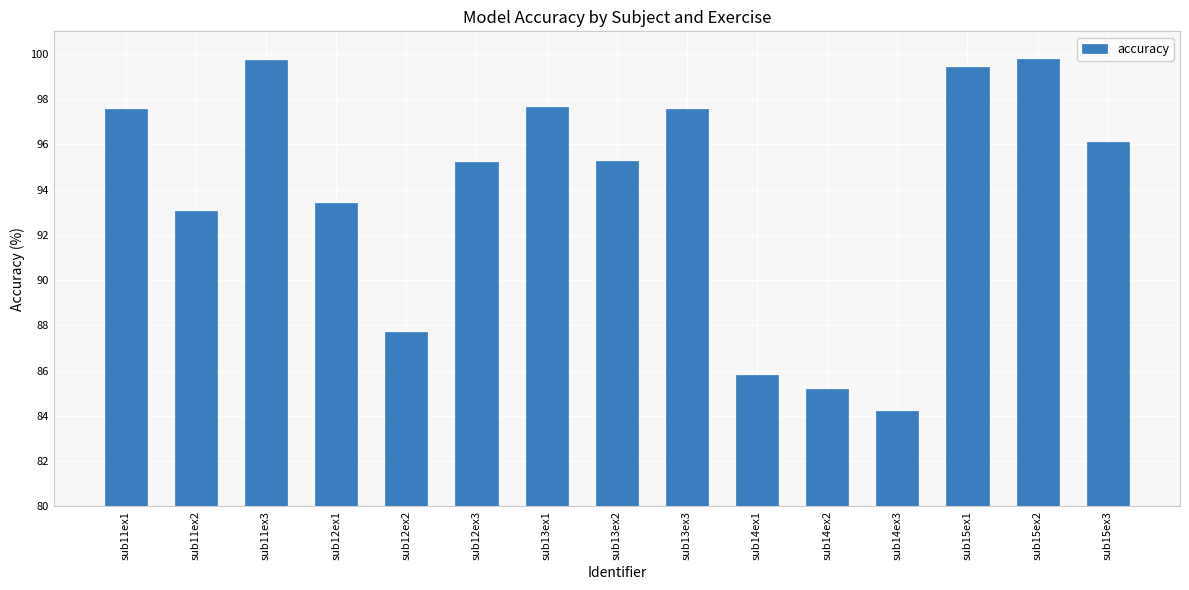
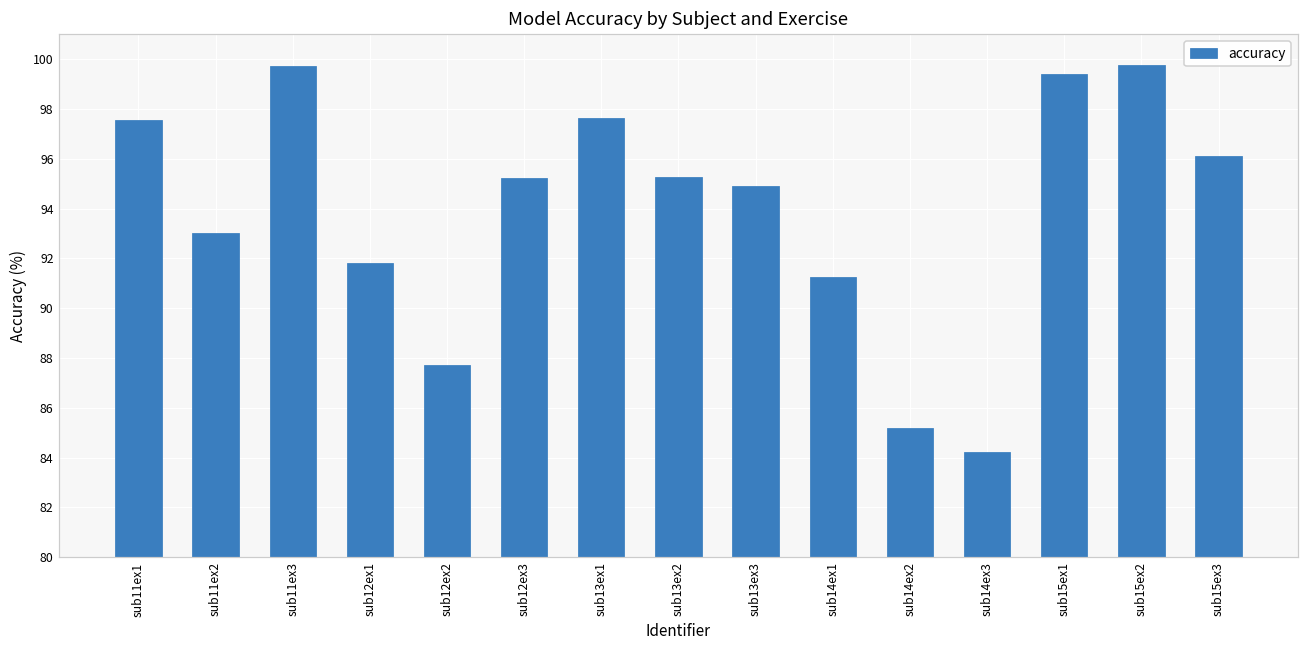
  {
    "sub11ex1": 97.6,
    "sub11ex2": 93.0,
    "sub11ex3": 99.7,
-   "sub12ex1": 93.4,
+   "sub12ex1": 91.8,
    "sub12ex2": 87.7,
    "sub12ex3": 95.2,
    "sub13ex1": 97.6,
    "sub13ex2": 95.3,
-   "sub13ex3": 97.6,
-   "sub14ex1": 85.8,
+   "sub13ex3": 94.9,
+   "sub14ex1": 91.3,
    "sub14ex2": 85.2,
    "sub14ex3": 84.2,
    "sub15ex1": 99.4,
    "sub15ex2": 99.8,
    "sub15ex3": 96.1
  }
